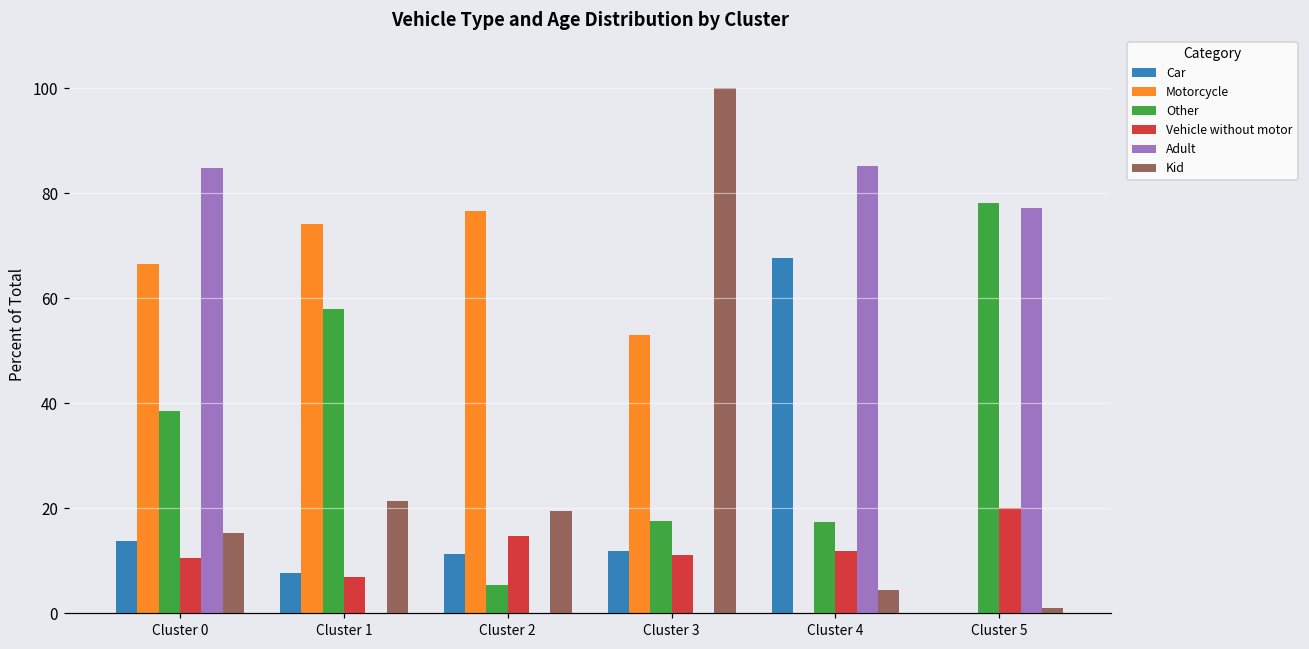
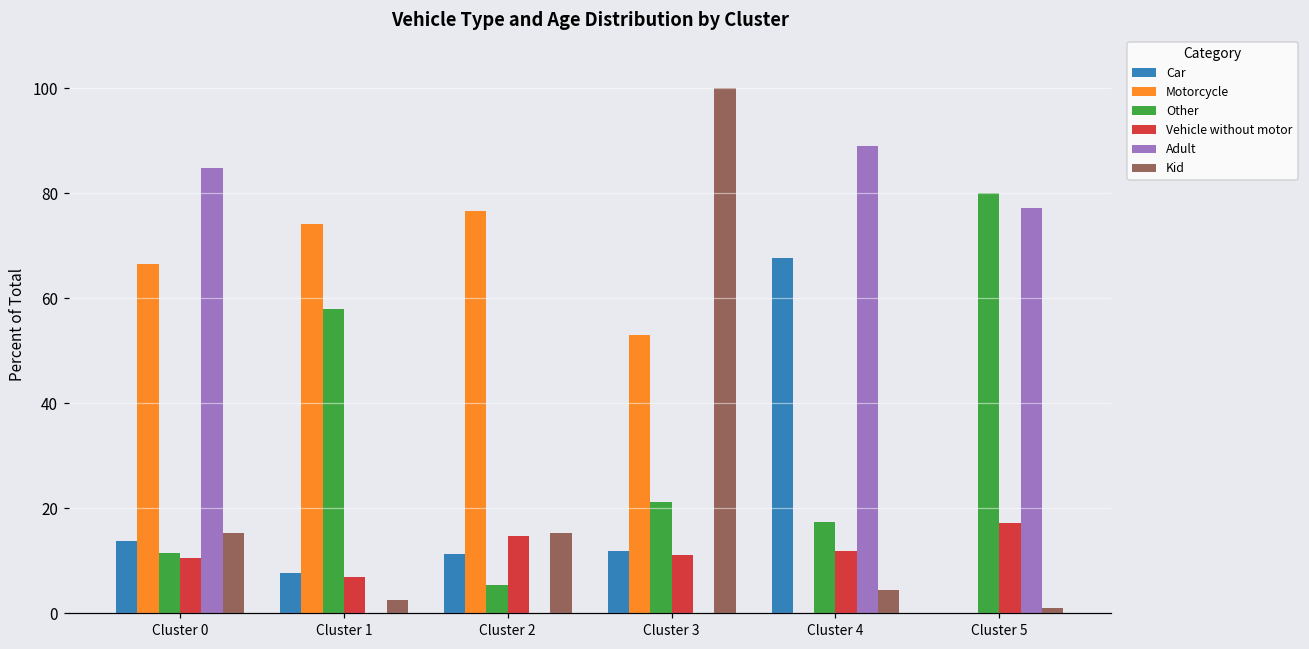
  {
    "Car": {
      "Cluster 0": 14,
      "Cluster 1": 8,
      "Cluster 2": 11,
      "Cluster 3": 12,
      "Cluster 4": 68,
      "Cluster 5": 0
    },
    "Motorcycle": {
      "Cluster 0": 66,
      "Cluster 1": 74,
      "Cluster 2": 77,
      "Cluster 3": 53,
      "Cluster 4": 0,
      "Cluster 5": 0
    },
    "Other": {
-     "Cluster 0": 38,
+     "Cluster 0": 11,
      "Cluster 1": 58,
      "Cluster 2": 5,
-     "Cluster 3": 18,
+     "Cluster 3": 21,
      "Cluster 4": 17,
-     "Cluster 5": 78
+     "Cluster 5": 80
    },
    "Vehicle without motor": {
      "Cluster 0": 11,
      "Cluster 1": 7,
      "Cluster 2": 15,
      "Cluster 3": 11,
      "Cluster 4": 12,
-     "Cluster 5": 20
+     "Cluster 5": 17
    },
    "Adult": {
      "Cluster 0": 85,
      "Cluster 1": 0,
      "Cluster 2": 0,
      "Cluster 3": 0,
-     "Cluster 4": 85,
+     "Cluster 4": 89,
      "Cluster 5": 77
    },
    "Kid": {
      "Cluster 0": 15,
-     "Cluster 1": 21,
-     "Cluster 2": 19,
+     "Cluster 1": 2,
+     "Cluster 2": 15,
      "Cluster 3": 100,
      "Cluster 4": 4,
      "Cluster 5": 1
    }
  }
